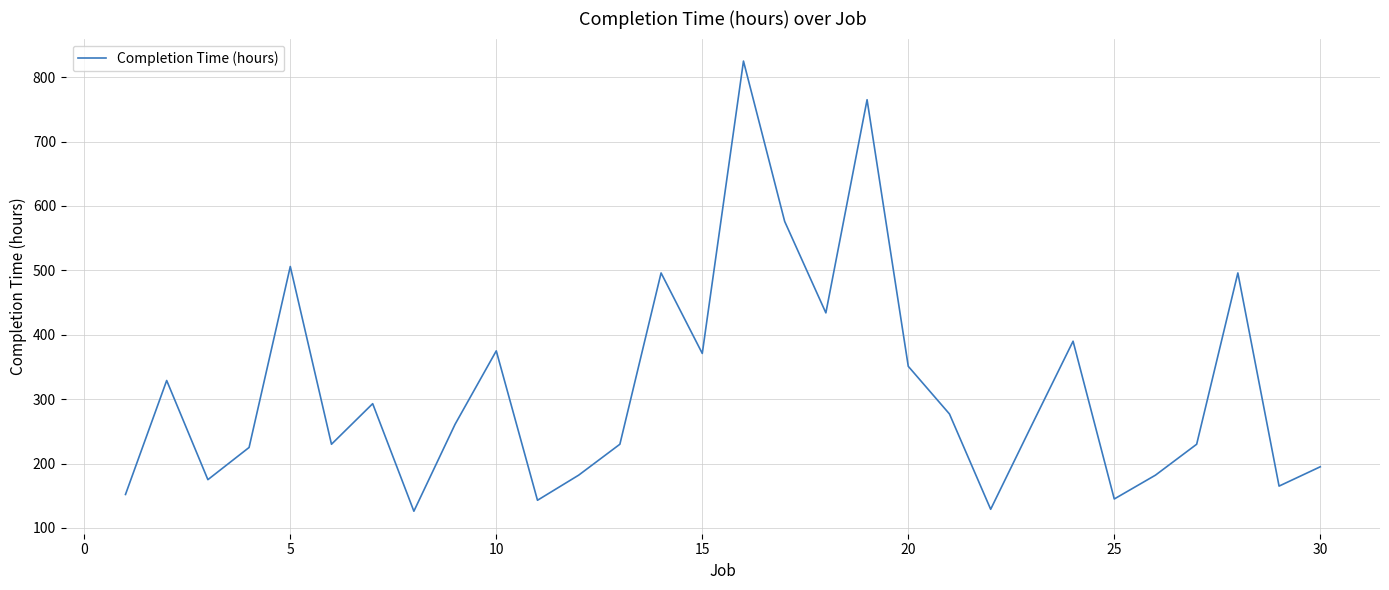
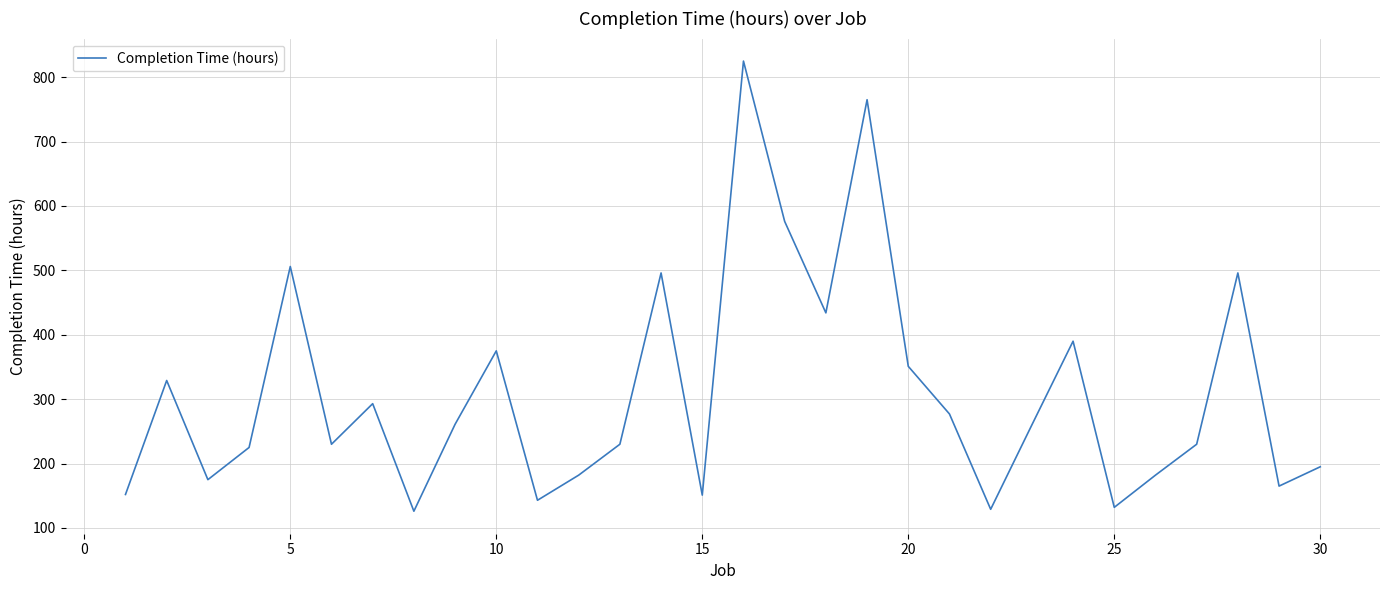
  {
    "5": 510,
    "10": 380,
-   "15": 370,
+   "15": 150,
    "20": 350,
-   "25": 150,
+   "25": 130,
    "30": 200
  }
